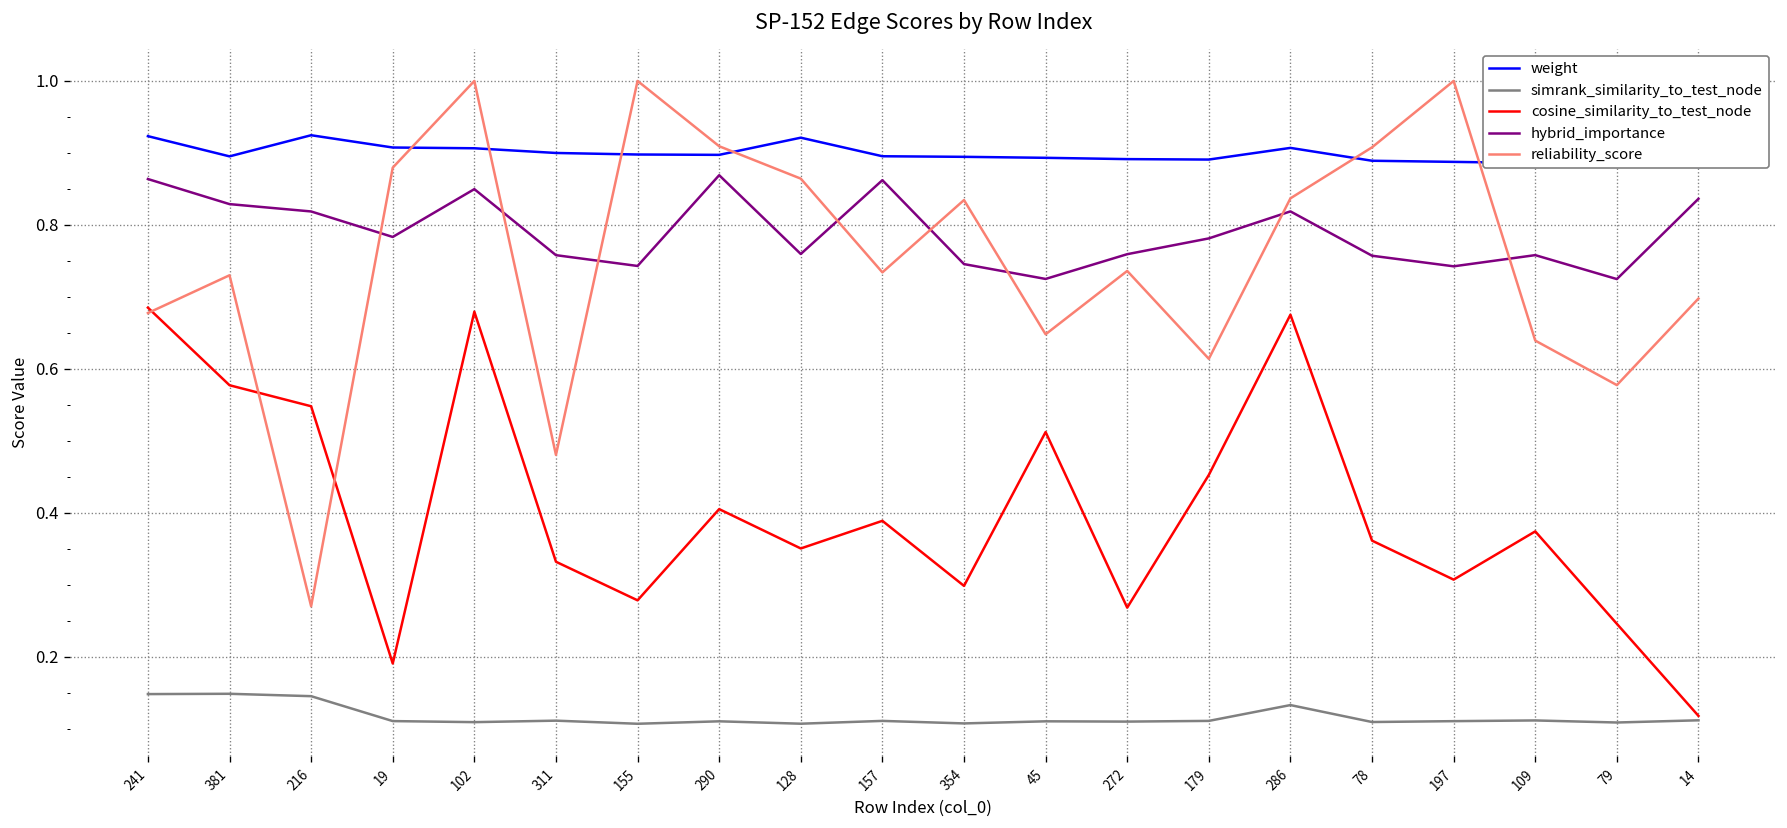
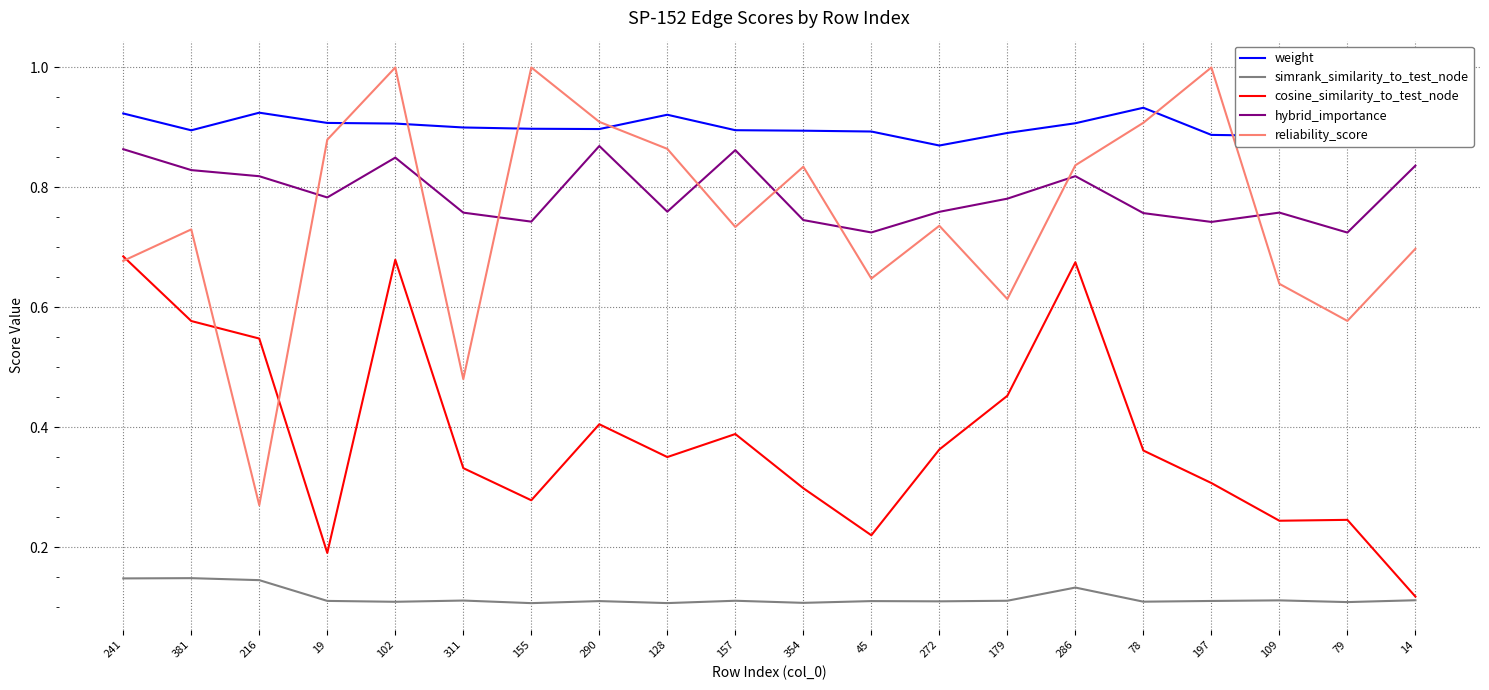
  {
    "weight": {
      "241": 0.92,
      "381": 0.90,
      "216": 0.92,
      "19": 0.91,
      "102": 0.91,
      "311": 0.90,
      "155": 0.90,
      "290": 0.90,
      "128": 0.92,
      "157": 0.90,
      "354": 0.89,
      "45": 0.89,
-     "272": 0.89,
+     "272": 0.87,
      "179": 0.89,
      "286": 0.91,
-     "78": 0.89,
+     "78": 0.93,
      "197": 0.89
    },
    "simrank_similarity_to_test_node": {
      "241": 0.15,
      "381": 0.15,
      "216": 0.15,
      "19": 0.11,
      "102": 0.11,
      "311": 0.11,
      "155": 0.11,
      "290": 0.11,
      "128": 0.11,
      "157": 0.11,
      "354": 0.11,
      "45": 0.11,
      "272": 0.11,
      "179": 0.11,
      "286": 0.13,
      "78": 0.11,
      "197": 0.11,
      "109": 0.11,
      "79": 0.11,
      "14": 0.11
    },
    "cosine_similarity_to_test_node": {
      "241": 0.68,
      "381": 0.58,
      "216": 0.55,
      "19": 0.19,
      "102": 0.68,
      "311": 0.33,
      "155": 0.28,
      "290": 0.40,
      "128": 0.35,
      "157": 0.39,
      "354": 0.30,
-     "45": 0.51,
-     "272": 0.27,
+     "45": 0.22,
+     "272": 0.36,
      "179": 0.45,
      "286": 0.68,
      "78": 0.36,
      "197": 0.31,
-     "109": 0.37,
+     "109": 0.24,
      "79": 0.25,
      "14": 0.12
    },
    "hybrid_importance": {
      "241": 0.86,
      "381": 0.83,
      "216": 0.82,
      "19": 0.78,
      "102": 0.85,
      "311": 0.76,
      "155": 0.74,
      "290": 0.87,
      "128": 0.76,
      "157": 0.86,
      "354": 0.75,
      "45": 0.72,
      "272": 0.76,
      "179": 0.78,
      "286": 0.82,
      "78": 0.76,
      "197": 0.74,
      "109": 0.76,
      "79": 0.72,
      "14": 0.84
    },
    "reliability_score": {
      "241": 0.68,
      "381": 0.73,
      "216": 0.27,
      "19": 0.88,
      "102": 1.00,
      "311": 0.48,
      "155": 1.00,
      "290": 0.91,
      "128": 0.86,
      "157": 0.73,
      "354": 0.83,
      "45": 0.65,
      "272": 0.74,
      "179": 0.61,
      "286": 0.84,
      "78": 0.91,
      "197": 1.00,
      "109": 0.64,
      "79": 0.58,
      "14": 0.70
    }
  }
